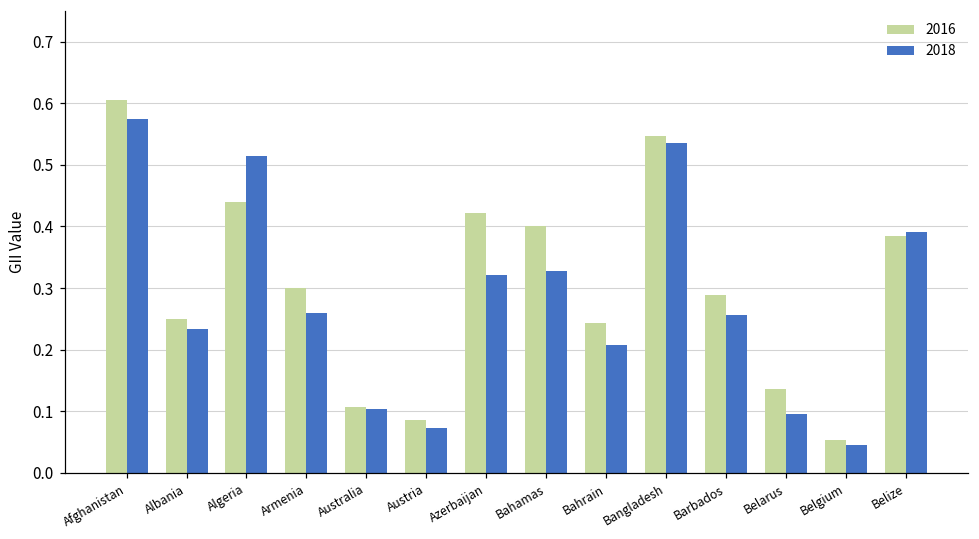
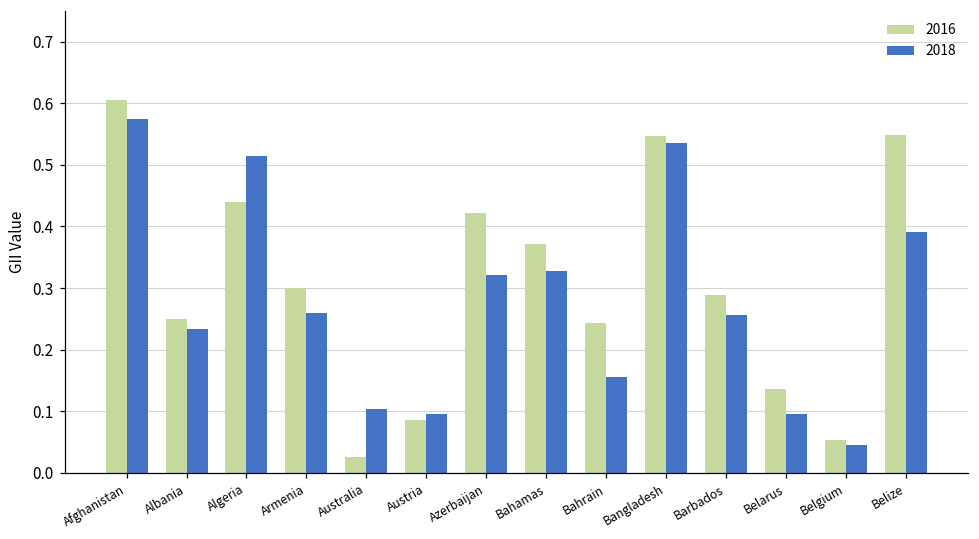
  {
    "2016": {
      "Afghanistan": 0.61,
      "Albania": 0.25,
      "Algeria": 0.44,
      "Armenia": 0.30,
-     "Australia": 0.11,
+     "Australia": 0.03,
      "Austria": 0.09,
      "Azerbaijan": 0.42,
-     "Bahamas": 0.40,
+     "Bahamas": 0.37,
      "Bahrain": 0.24,
      "Bangladesh": 0.55,
      "Barbados": 0.29,
      "Belarus": 0.14,
      "Belgium": 0.05,
-     "Belize": 0.38
+     "Belize": 0.55
    },
    "2018": {
      "Afghanistan": 0.58,
      "Albania": 0.23,
      "Algeria": 0.51,
      "Armenia": 0.26,
      "Australia": 0.10,
-     "Austria": 0.07,
+     "Austria": 0.10,
      "Azerbaijan": 0.32,
      "Bahamas": 0.33,
-     "Bahrain": 0.21,
+     "Bahrain": 0.16,
      "Bangladesh": 0.54,
      "Barbados": 0.26,
      "Belarus": 0.10,
      "Belgium": 0.05,
      "Belize": 0.39
    }
  }
